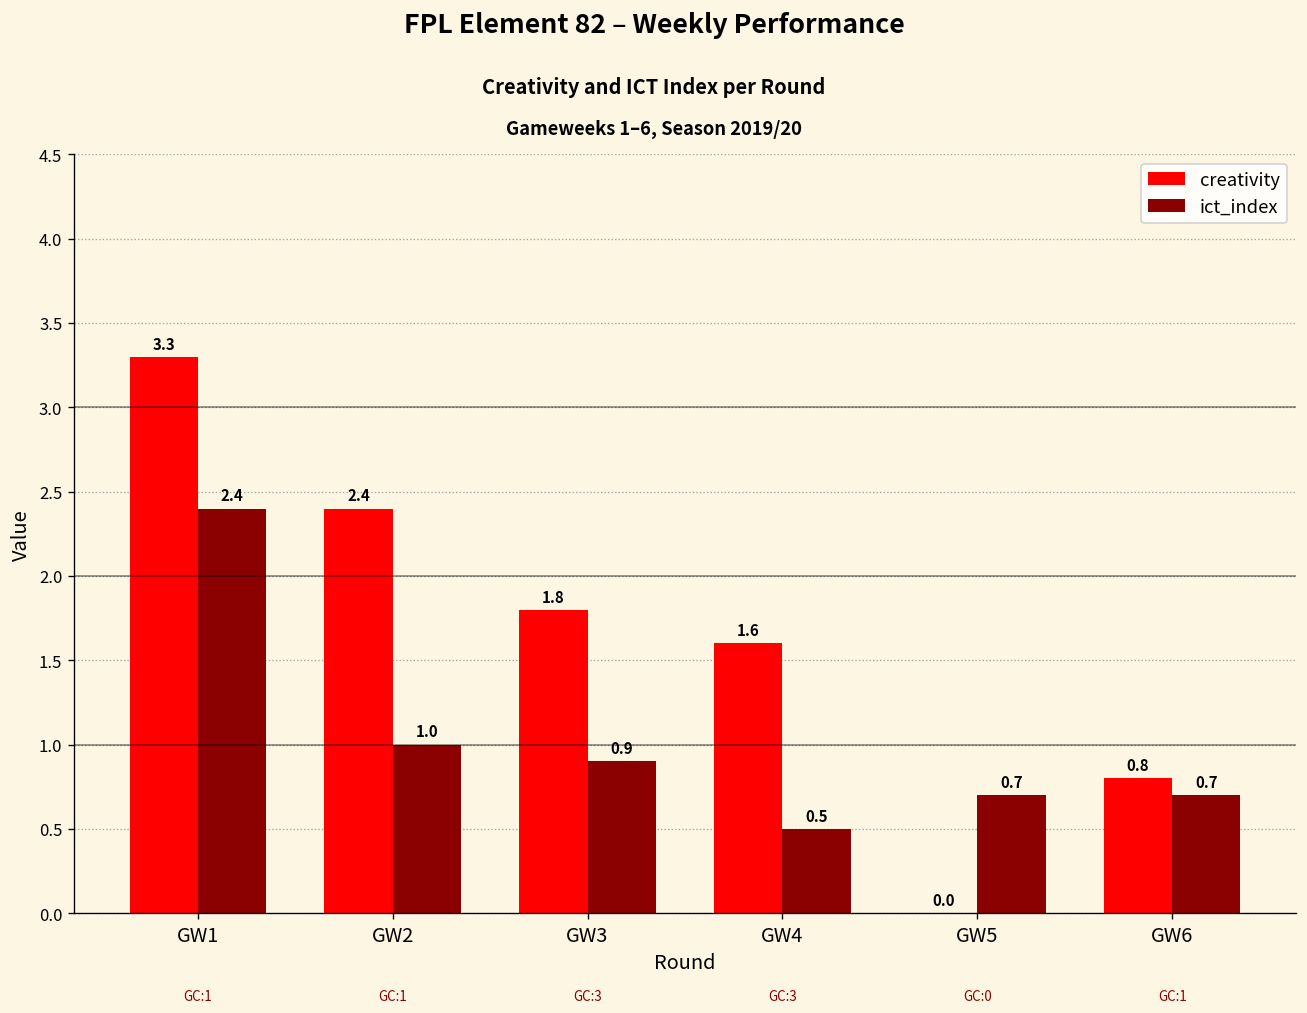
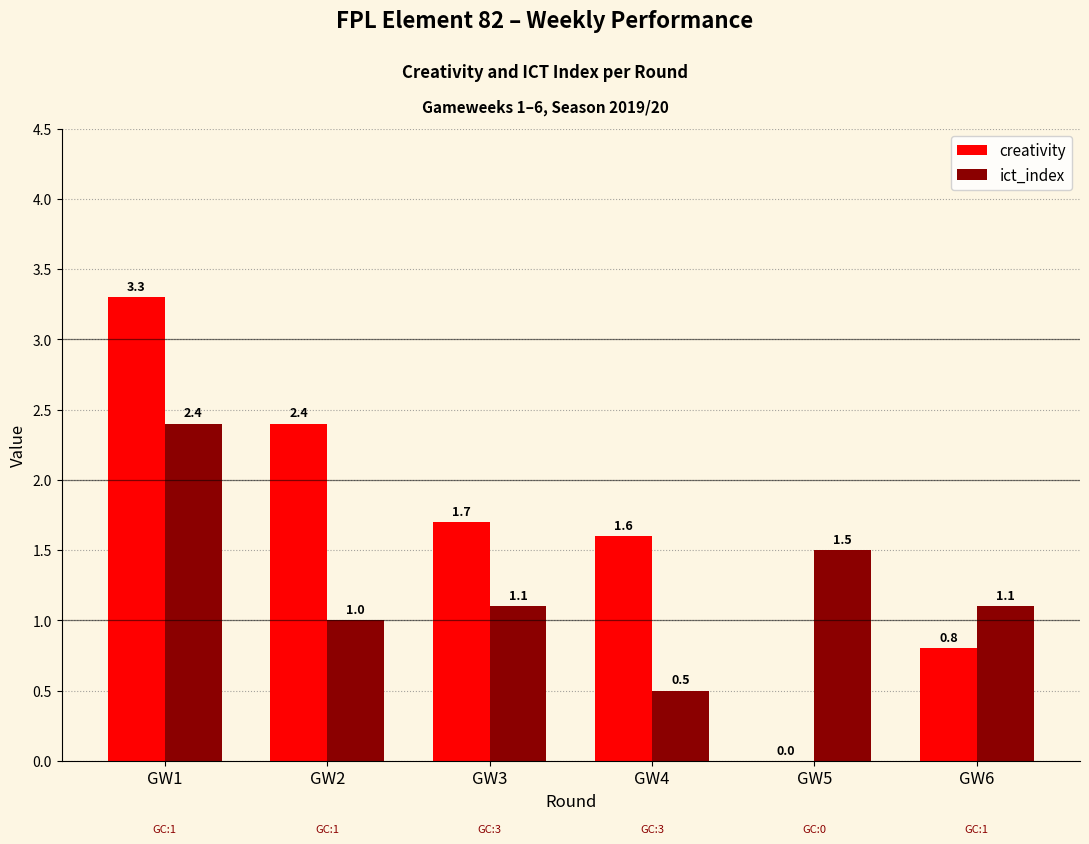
  {
    "creativity": {
      "GW1": 3.3,
      "GW2": 2.4,
-     "GW3": 1.8,
+     "GW3": 1.7,
      "GW4": 1.6,
      "GW5": 0.0,
      "GW6": 0.8
    },
    "ict_index": {
      "GW1": 2.4,
      "GW2": 1.0,
-     "GW3": 0.9,
+     "GW3": 1.1,
      "GW4": 0.5,
-     "GW5": 0.7,
-     "GW6": 0.7
+     "GW5": 1.5,
+     "GW6": 1.1
    }
  }
